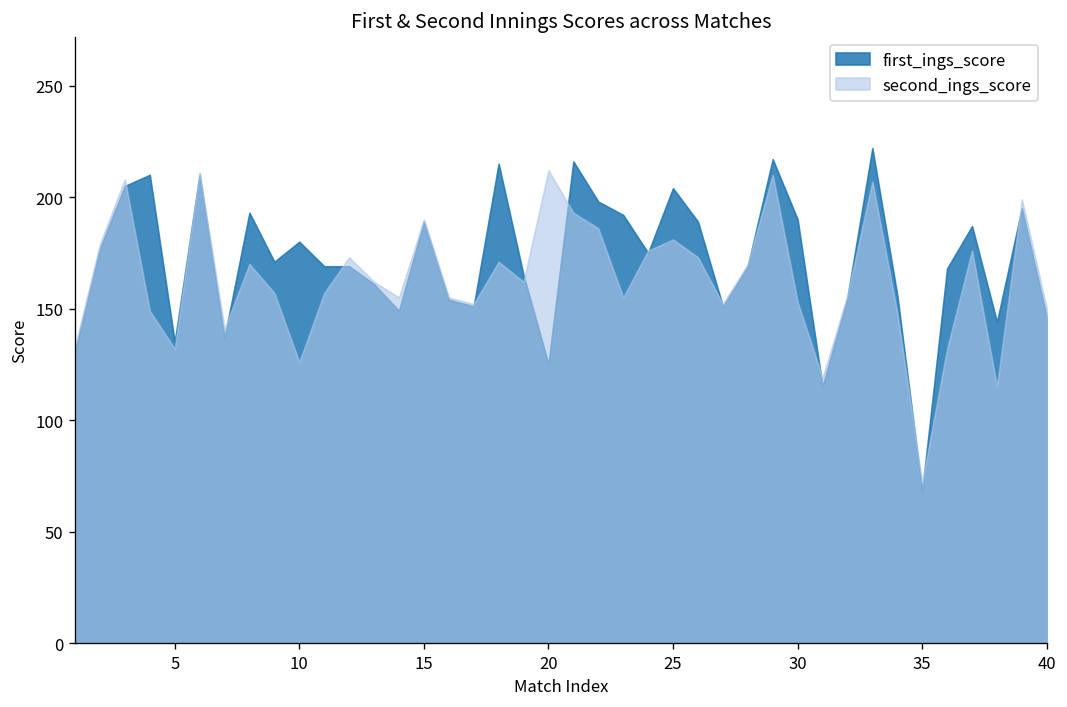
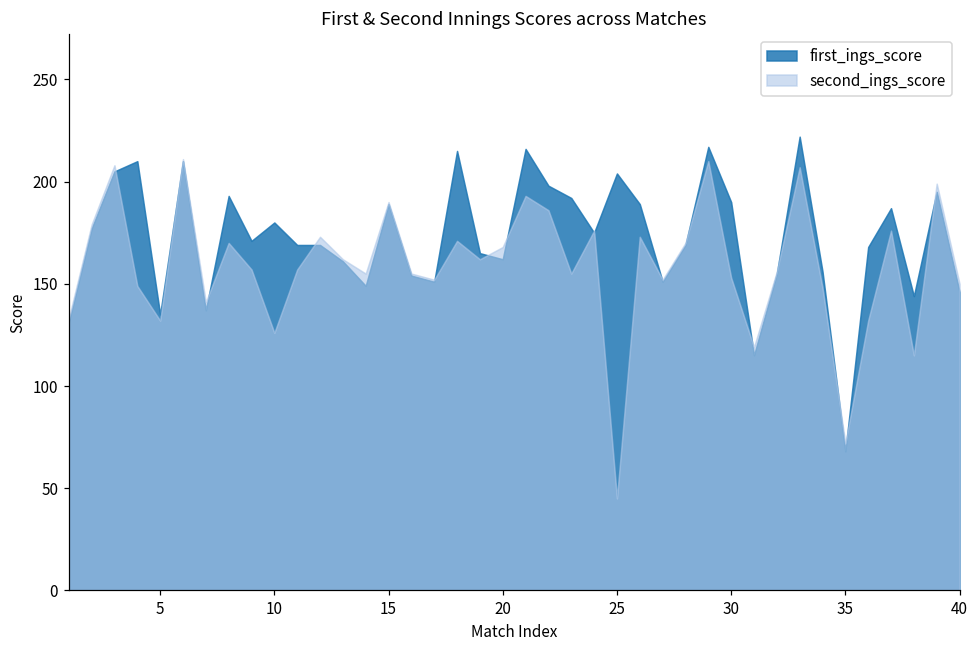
  {
    "first_ings_score": {
      "5": 135,
      "10": 180,
-     "20": 125,
+     "20": 162,
      "25": 204,
      "30": 190,
      "35": 68,
      "40": 146
    },
    "second_ings_score": {
      "5": 132,
      "10": 126,
-     "20": 212,
-     "25": 181,
+     "20": 168,
+     "25": 45,
      "30": 153,
      "35": 72,
      "40": 150
    }
  }
